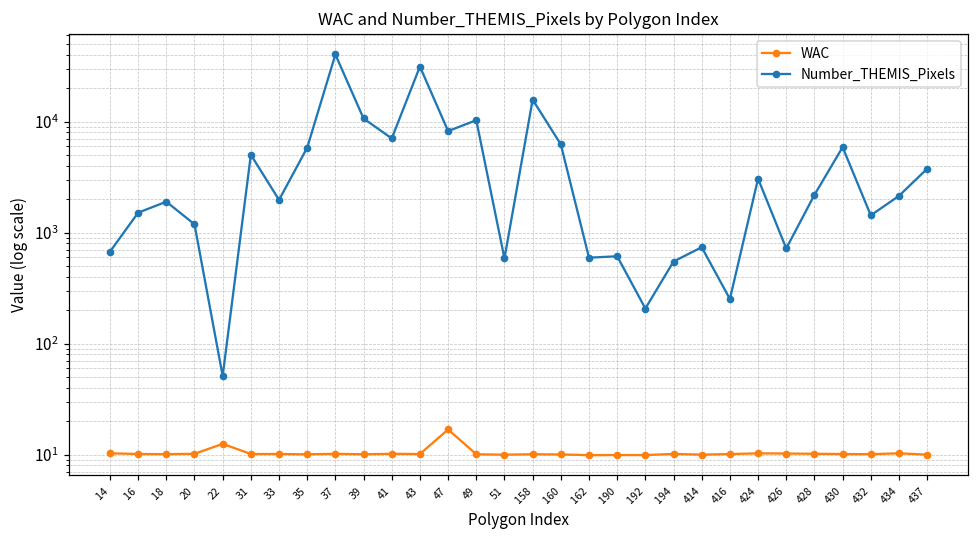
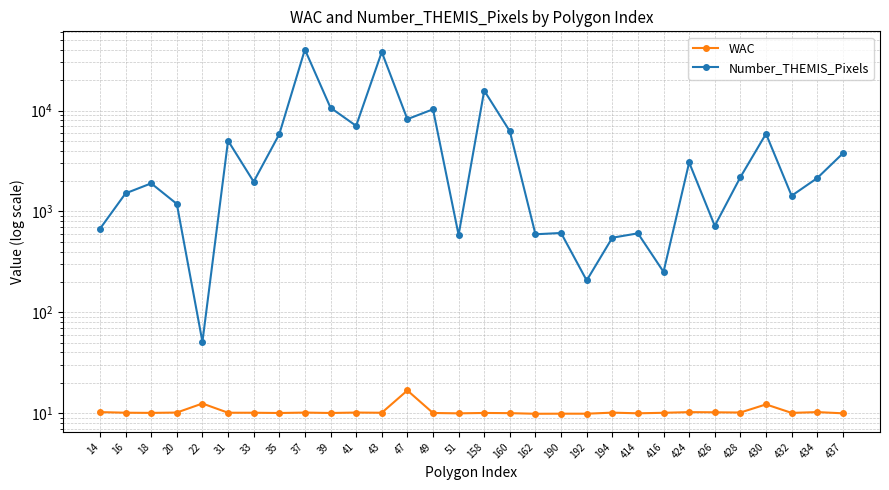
  {
    "WAC": {
      "14": 10,
      "16": 10,
      "18": 10,
      "20": 10,
      "22": 12,
      "31": 10,
      "33": 10,
      "35": 10,
      "37": 10,
      "39": 10,
      "41": 10,
      "43": 10,
      "47": 17,
      "49": 10,
      "51": 10,
      "158": 10,
      "160": 10,
      "162": 10,
      "190": 10,
      "192": 10,
      "194": 10,
      "414": 10,
      "416": 10,
      "424": 10,
      "426": 10,
      "428": 10,
-     "430": 10,
+     "430": 12,
      "432": 10,
      "434": 10,
      "437": 10
    },
    "Number_THEMIS_Pixels": {
      "14": 700,
      "16": 1500,
      "18": 1900,
      "20": 1200,
      "22": 50,
      "31": 5000,
      "33": 2000,
      "35": 6000,
      "37": 40000,
      "39": 11000,
      "41": 7000,
-     "43": 31000,
+     "43": 38000,
      "47": 8000,
      "49": 10000,
      "51": 600,
      "158": 16000,
      "160": 6000,
      "162": 600,
      "190": 600,
      "192": 210,
      "194": 500,
-     "414": 700,
+     "414": 600,
      "416": 250,
      "424": 3100,
      "426": 700,
      "428": 2200,
      "430": 6000,
      "432": 1400,
      "434": 2100,
      "437": 3800
    }
  }
